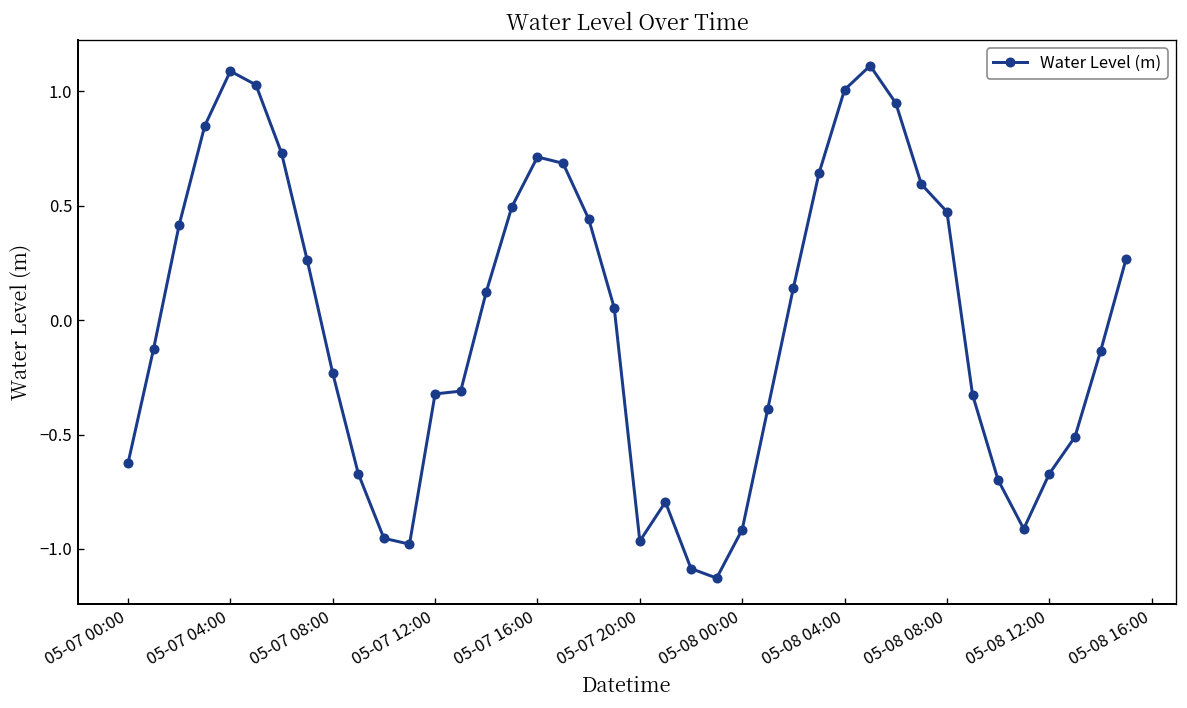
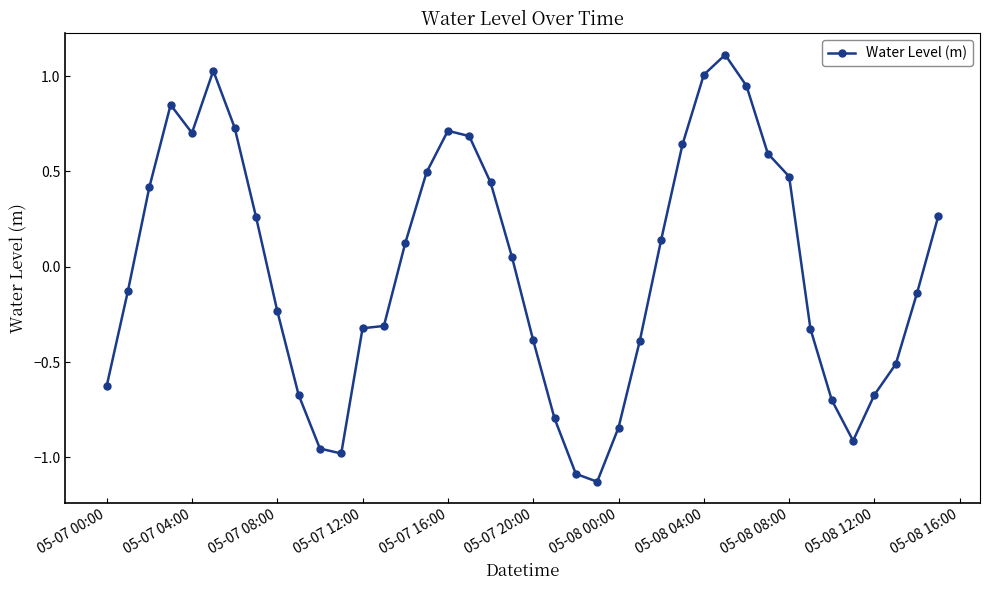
  {
    "05-07 00:00": -0.63,
-   "05-07 04:00": 1.09,
+   "05-07 04:00": 0.70,
    "05-07 08:00": -0.23,
    "05-07 12:00": -0.32,
    "05-07 16:00": 0.71,
-   "05-07 20:00": -0.97,
-   "05-08 00:00": -0.92,
+   "05-07 20:00": -0.39,
+   "05-08 00:00": -0.84,
    "05-08 04:00": 1.01,
    "05-08 08:00": 0.47,
    "05-08 12:00": -0.67
  }
